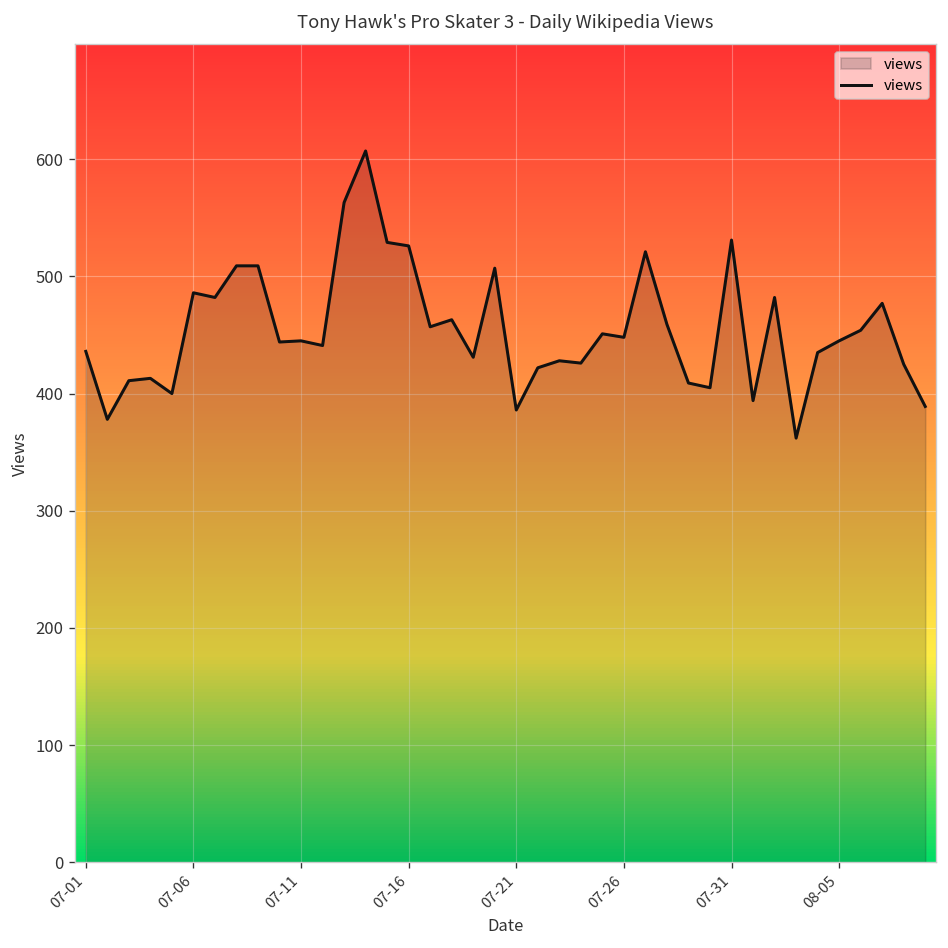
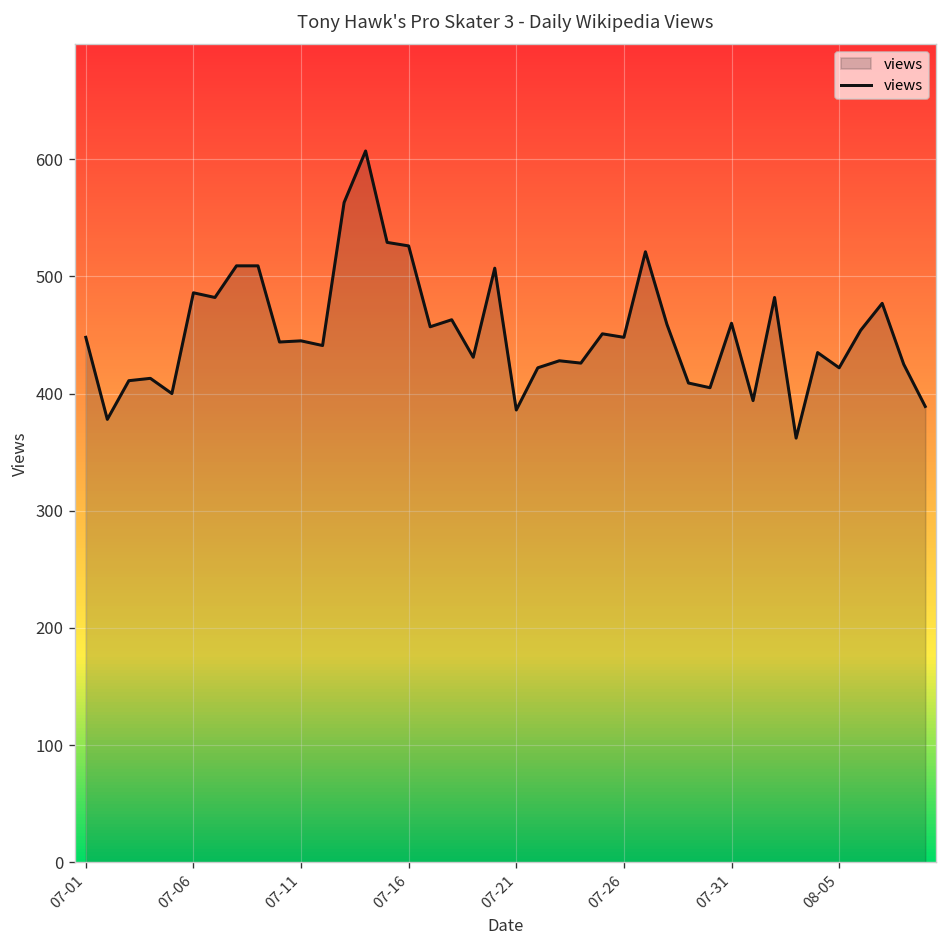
  {
-   "07-01": 440,
+   "07-01": 450,
    "07-06": 490,
    "07-11": 450,
    "07-16": 530,
    "07-21": 390,
    "07-26": 450,
-   "07-31": 530,
-   "08-05": 450
+   "07-31": 460,
+   "08-05": 420
  }
